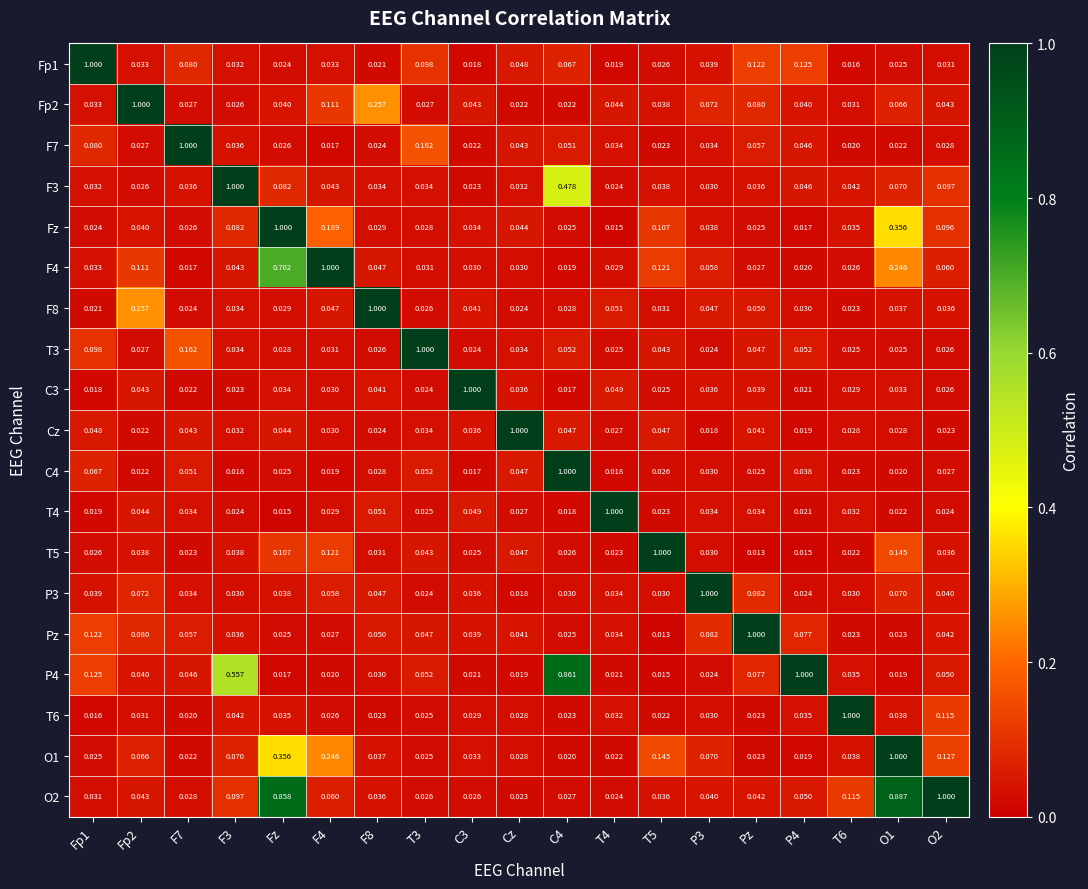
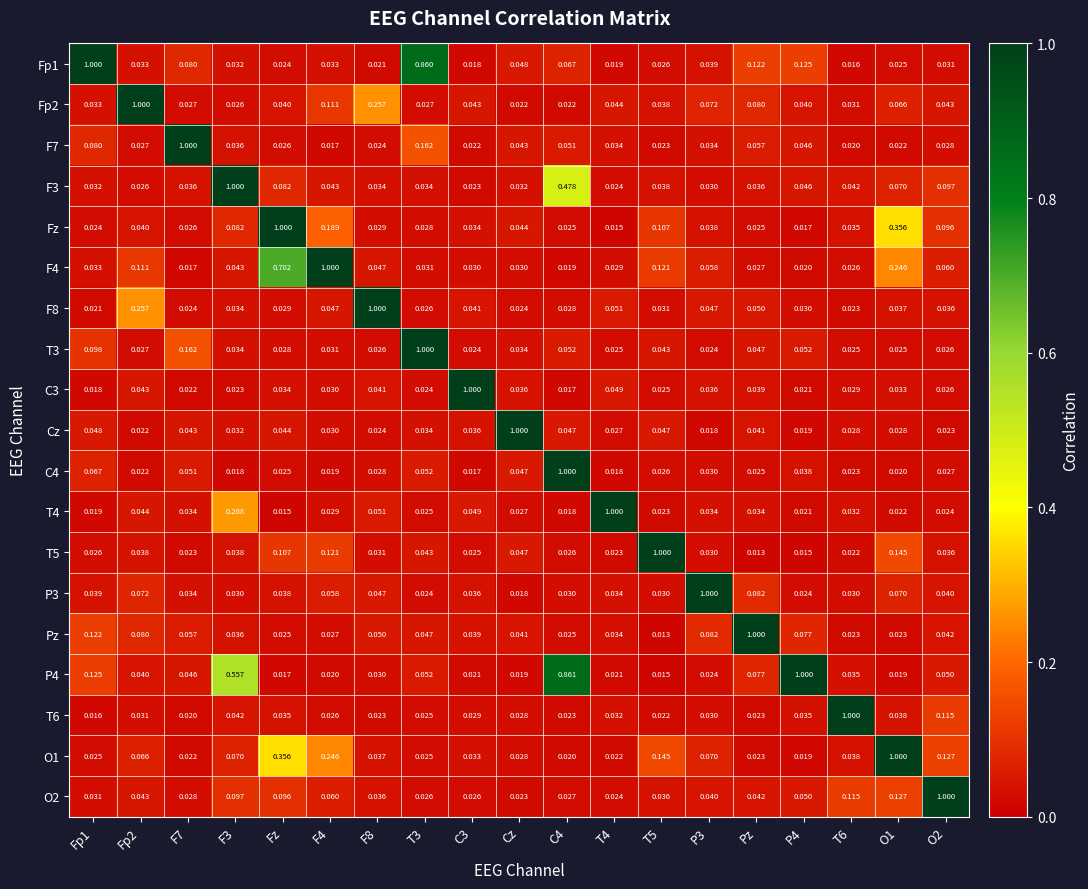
  {
    "Fp1": {
      "Fp1": 1.000,
      "Fp2": 0.033,
      "F7": 0.080,
      "F3": 0.032,
      "Fz": 0.024,
      "F4": 0.033,
      "F8": 0.021,
-     "T3": 0.098,
+     "T3": 0.860,
      "C3": 0.018,
      "Cz": 0.048,
      "C4": 0.067,
      "T4": 0.019,
      "T5": 0.026,
      "P3": 0.039,
      "Pz": 0.122,
      "P4": 0.125,
      "T6": 0.016,
      "O1": 0.025,
      "O2": 0.031
    },
    "T4": {
      "Fp1": 0.019,
      "Fp2": 0.044,
      "F7": 0.034,
-     "F3": 0.024,
+     "F3": 0.268,
      "Fz": 0.015,
      "F4": 0.029,
      "F8": 0.051,
      "T3": 0.025,
      "C3": 0.049,
      "Cz": 0.027,
      "C4": 0.018,
      "T4": 1.000,
      "T5": 0.023,
      "P3": 0.034,
      "Pz": 0.034,
      "P4": 0.021,
      "T6": 0.032,
      "O1": 0.022,
      "O2": 0.024
    },
    "O2": {
      "Fp1": 0.031,
      "Fp2": 0.043,
      "F7": 0.028,
      "F3": 0.097,
-     "Fz": 0.858,
+     "Fz": 0.096,
      "F4": 0.060,
      "F8": 0.036,
      "T3": 0.026,
      "C3": 0.026,
      "Cz": 0.023,
      "C4": 0.027,
      "T4": 0.024,
      "T5": 0.036,
      "P3": 0.040,
      "Pz": 0.042,
      "P4": 0.050,
      "T6": 0.115,
-     "O1": 0.887,
+     "O1": 0.127,
      "O2": 1.000
    }
  }
